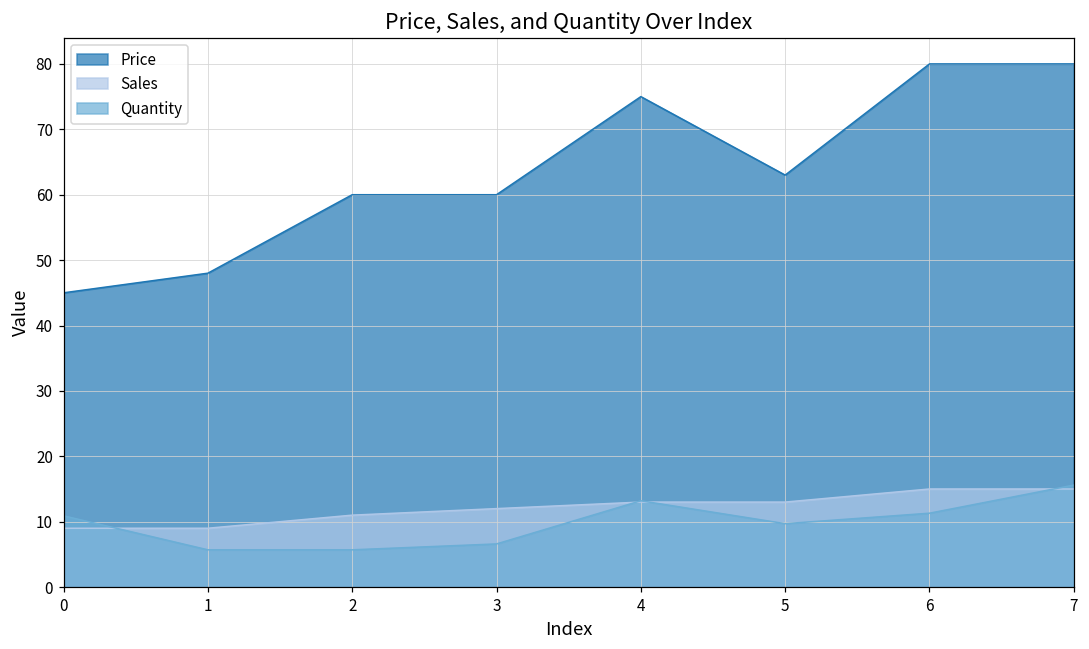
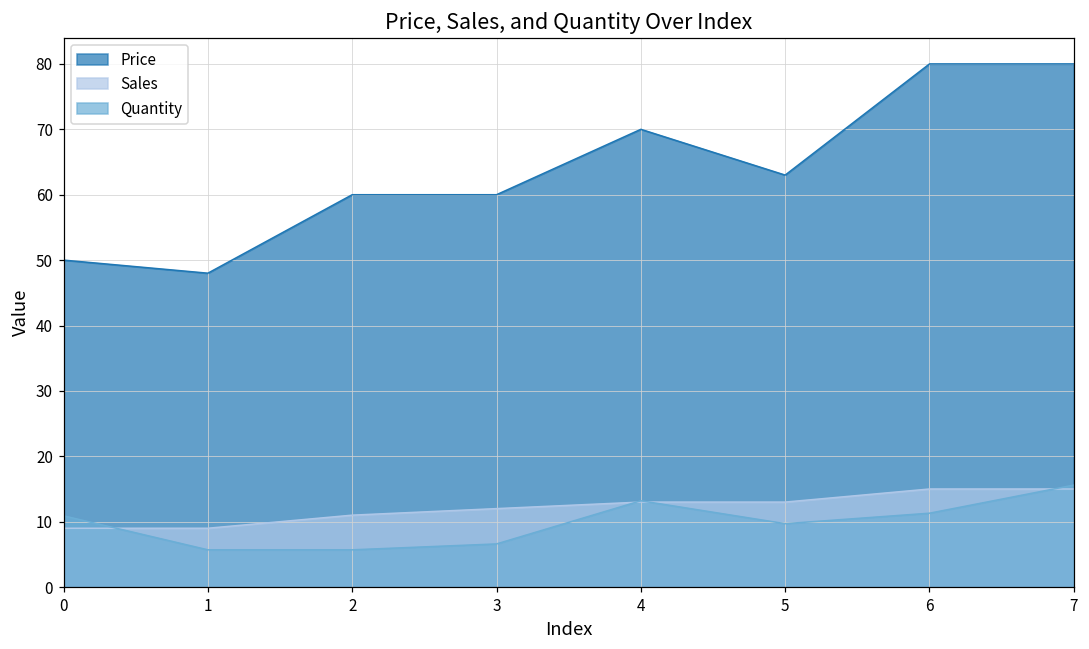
  {
    "Price": {
-     "0": 45,
+     "0": 50,
      "1": 48,
      "2": 60,
      "3": 60,
-     "4": 75,
+     "4": 70,
      "5": 63,
      "6": 80,
      "7": 80
    },
    "Sales": {
      "0": 9,
      "1": 9,
      "2": 11,
      "3": 12,
      "5": 13,
      "6": 15,
      "7": 15
    },
    "Quantity": {
      "0": 11,
      "1": 6,
      "2": 6,
      "3": 7,
      "5": 10,
      "6": 11,
      "7": 16
    }
  }
